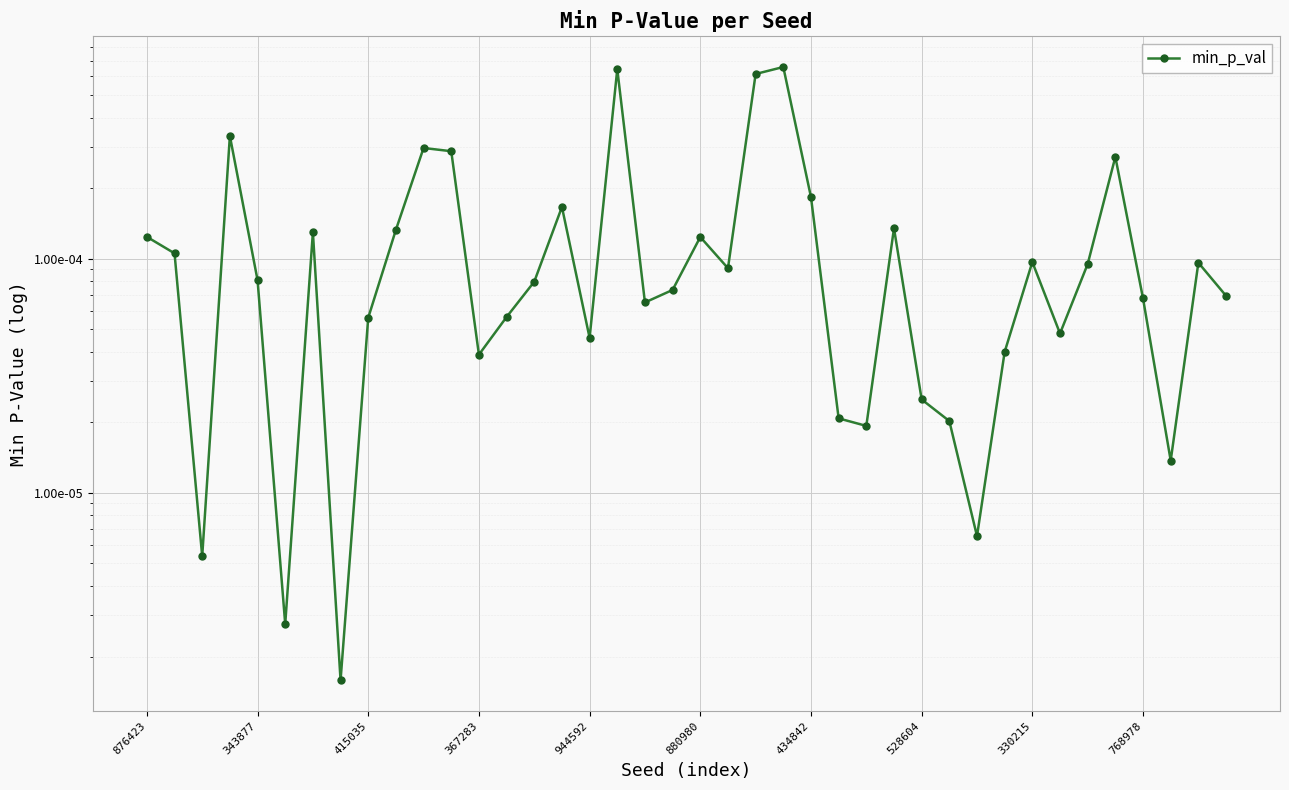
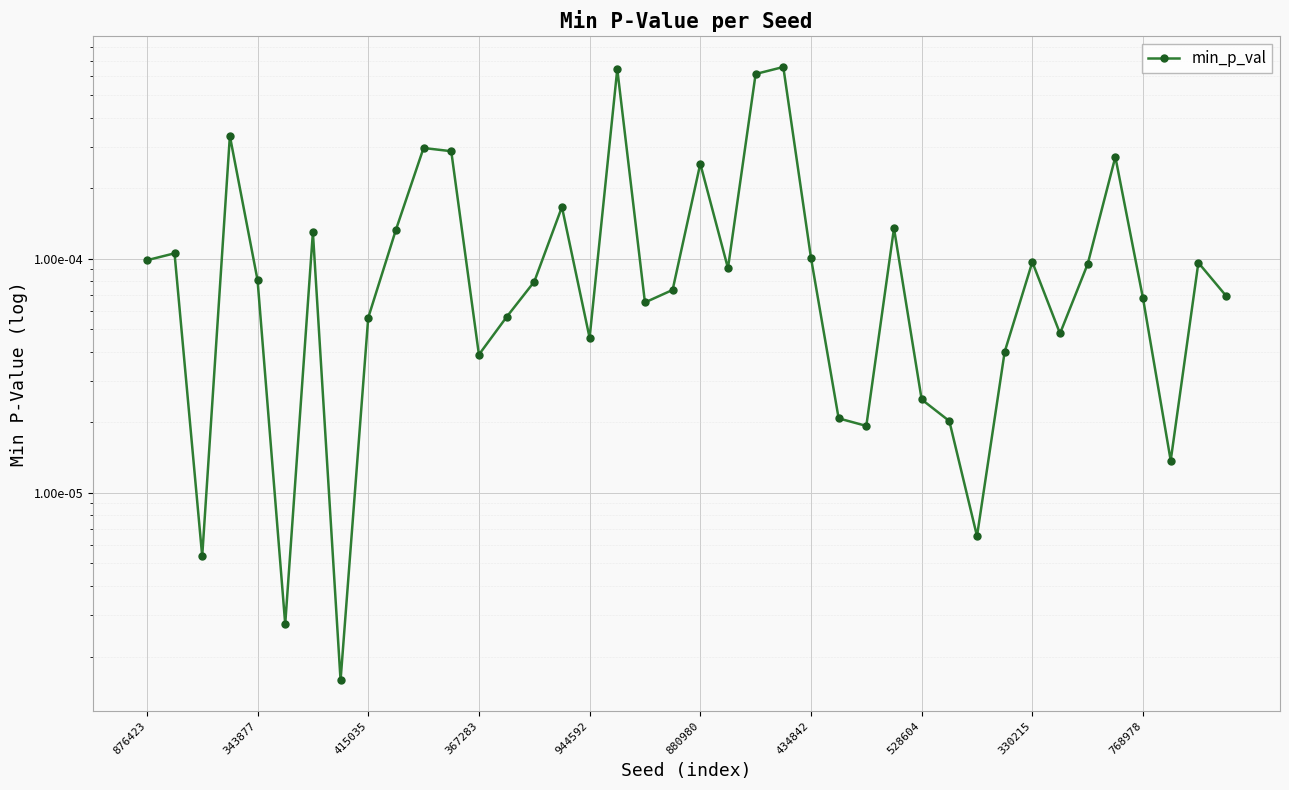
  {
-   "876423": 0.00012,
+   "876423": 0.000098,
    "343877": 0.000081,
    "415035": 0.000056,
    "367283": 0.000039,
    "944592": 0.000046,
-   "880980": 0.00012,
-   "434842": 0.00018,
+   "880980": 0.00025,
+   "434842": 0.000101,
    "528604": 0.000025,
    "330215": 0.000097,
    "768978": 0.000068
  }
